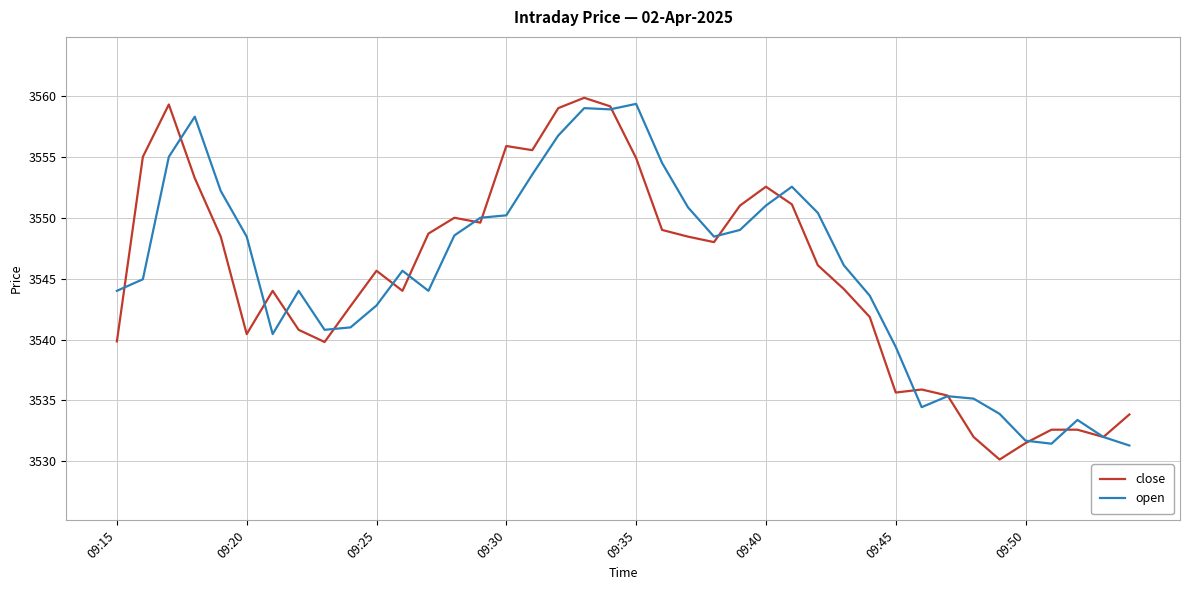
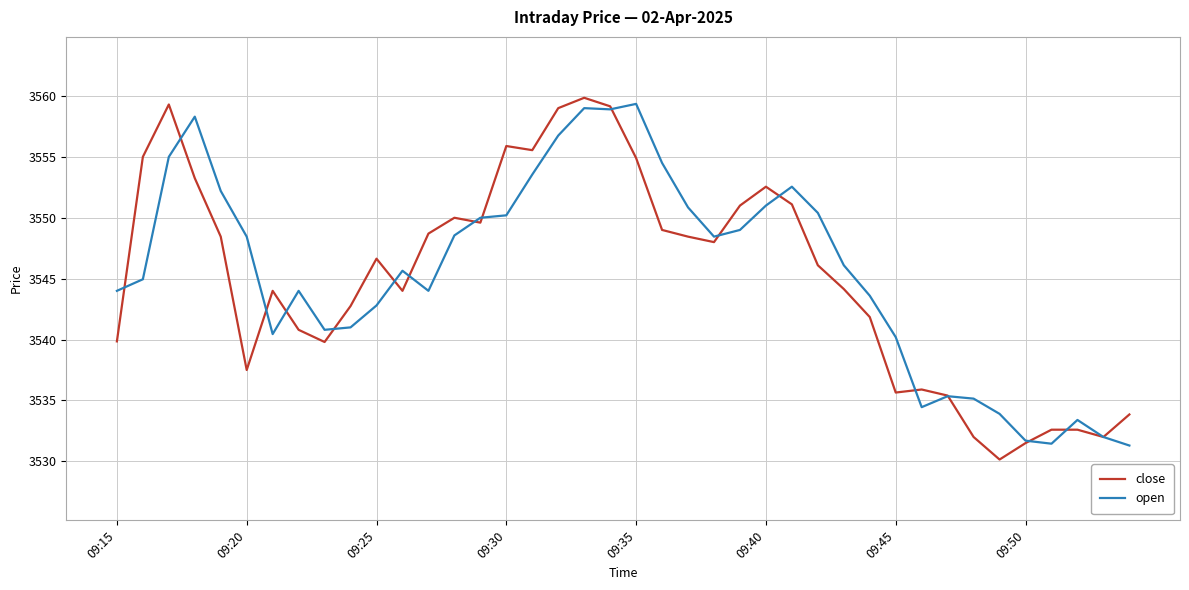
  {
    "close": {
      "09:15": 3539.9,
-     "09:20": 3540.5,
-     "09:25": 3545.7,
+     "09:20": 3537.5,
+     "09:25": 3546.6,
      "09:30": 3555.9,
      "09:35": 3554.9,
      "09:40": 3552.6,
      "09:45": 3535.7
    },
    "open": {
      "09:15": 3544.0,
      "09:20": 3548.5,
      "09:25": 3542.8,
      "09:30": 3550.2,
      "09:35": 3559.4,
      "09:40": 3551.0,
-     "09:45": 3539.4
+     "09:45": 3540.2
    }
  }
